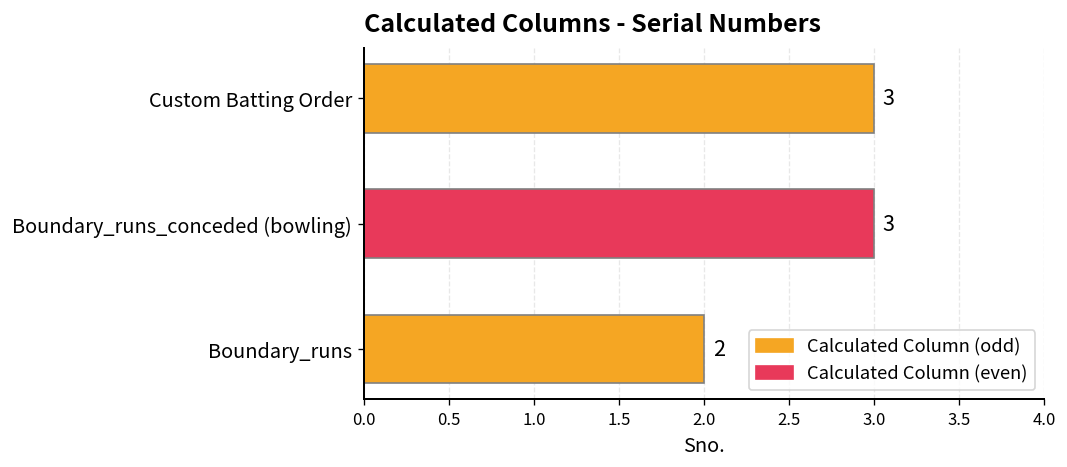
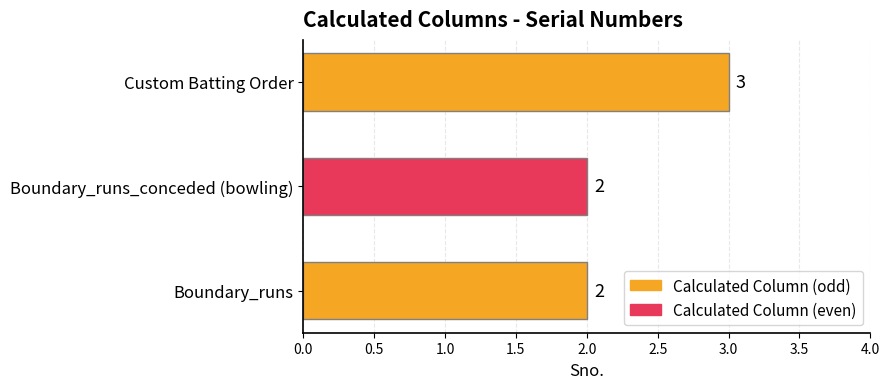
  {
    "Custom Batting Order": 3,
-   "Boundary_runs_conceded (bowling)": 3,
+   "Boundary_runs_conceded (bowling)": 2,
    "Boundary_runs": 2
  }
